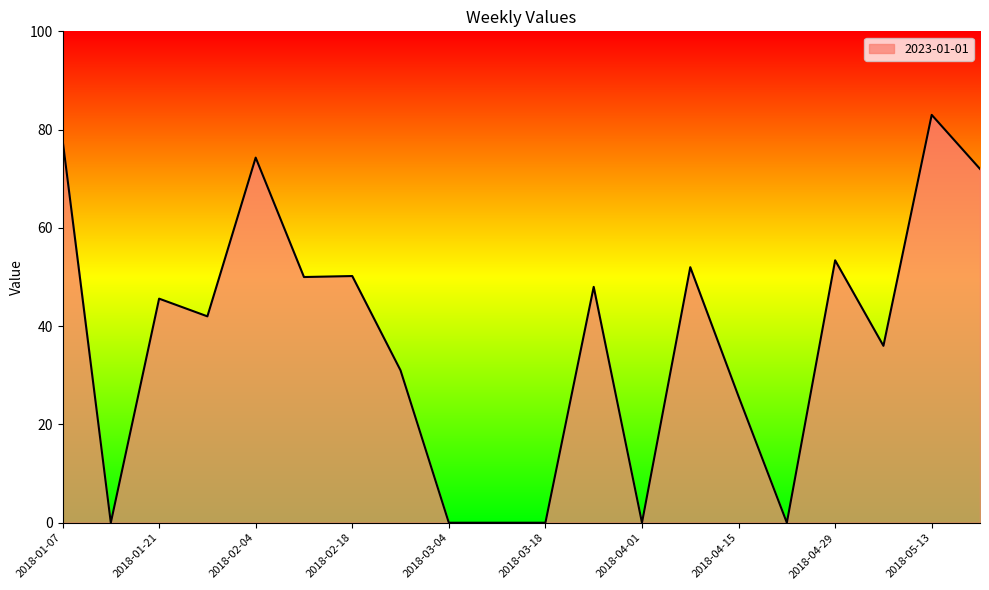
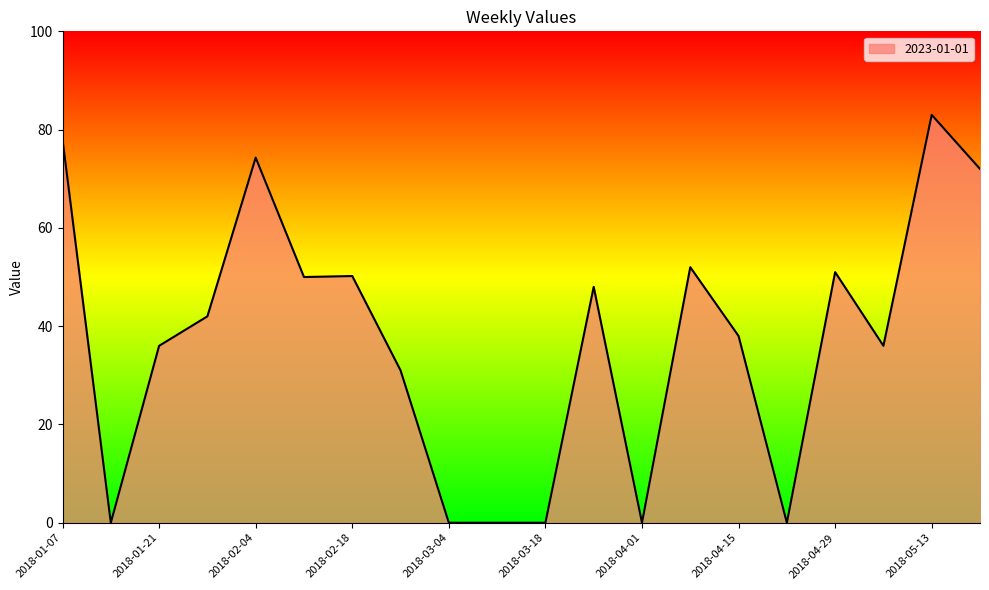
  {
    "2018-01-07": 78,
-   "2018-01-21": 46,
+   "2018-01-21": 36,
    "2018-02-04": 74,
    "2018-02-18": 50,
    "2018-03-04": 0,
    "2018-03-18": 0,
    "2018-04-01": 0,
-   "2018-04-15": 26,
-   "2018-04-29": 53,
+   "2018-04-15": 38,
+   "2018-04-29": 51,
    "2018-05-13": 83
  }
